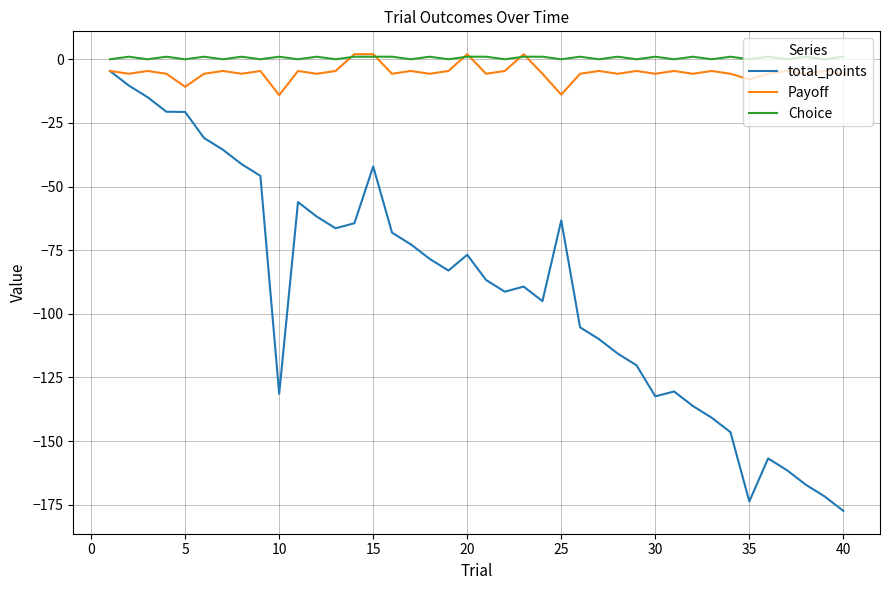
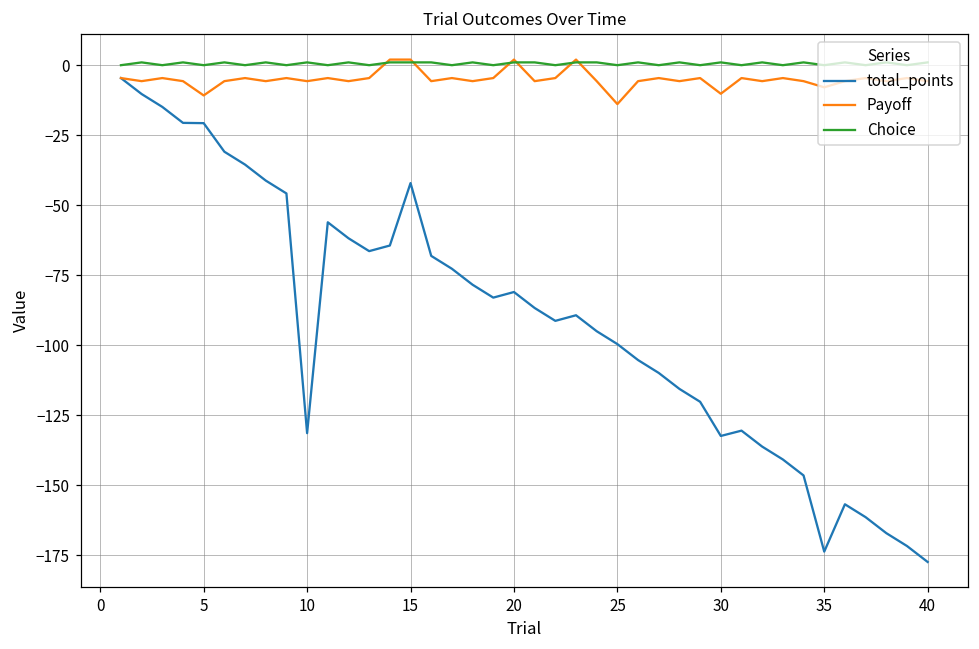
  {
    "total_points": {
      "5": -21,
      "10": -131,
      "15": -42,
-     "20": -77,
-     "25": -63,
+     "20": -81,
+     "25": -100,
      "30": -132,
      "35": -174,
      "40": -177
    },
    "Payoff": {
      "5": -11,
-     "10": -14,
+     "10": -6,
      "25": -14,
-     "30": -6
+     "30": -10
    },
    "Choice": {
      "5": 0,
      "10": 1,
      "25": 0,
      "30": 1
    }
  }
